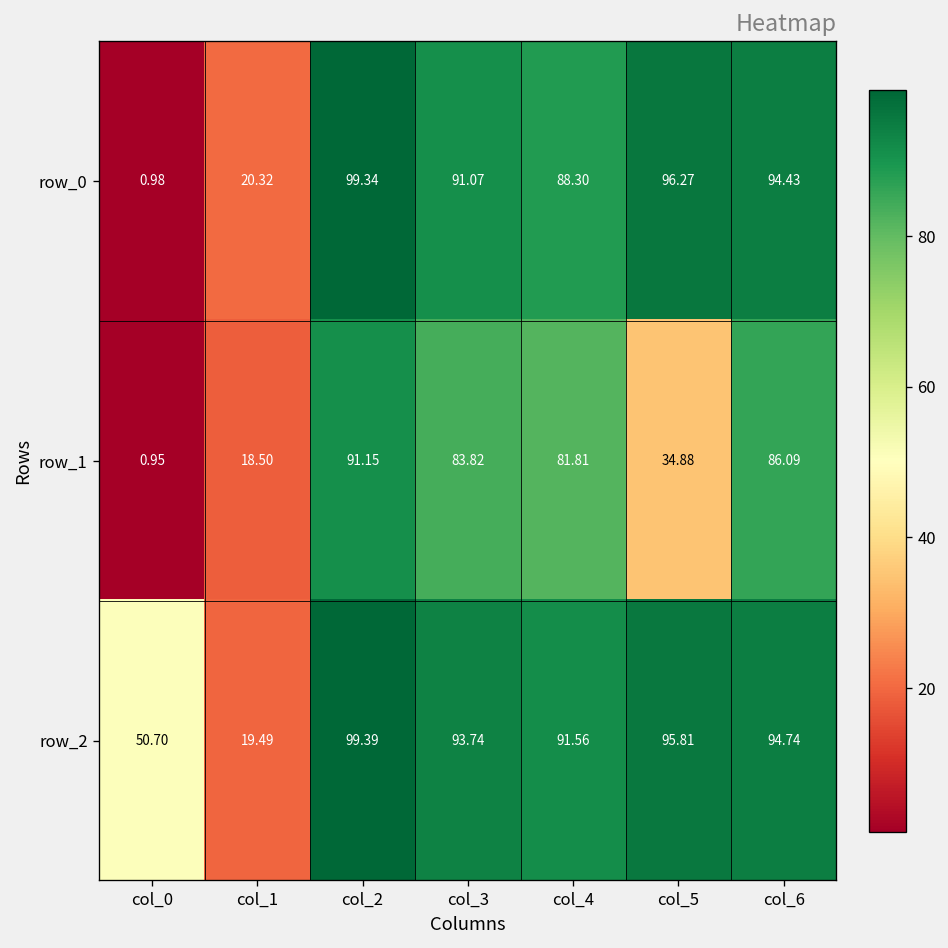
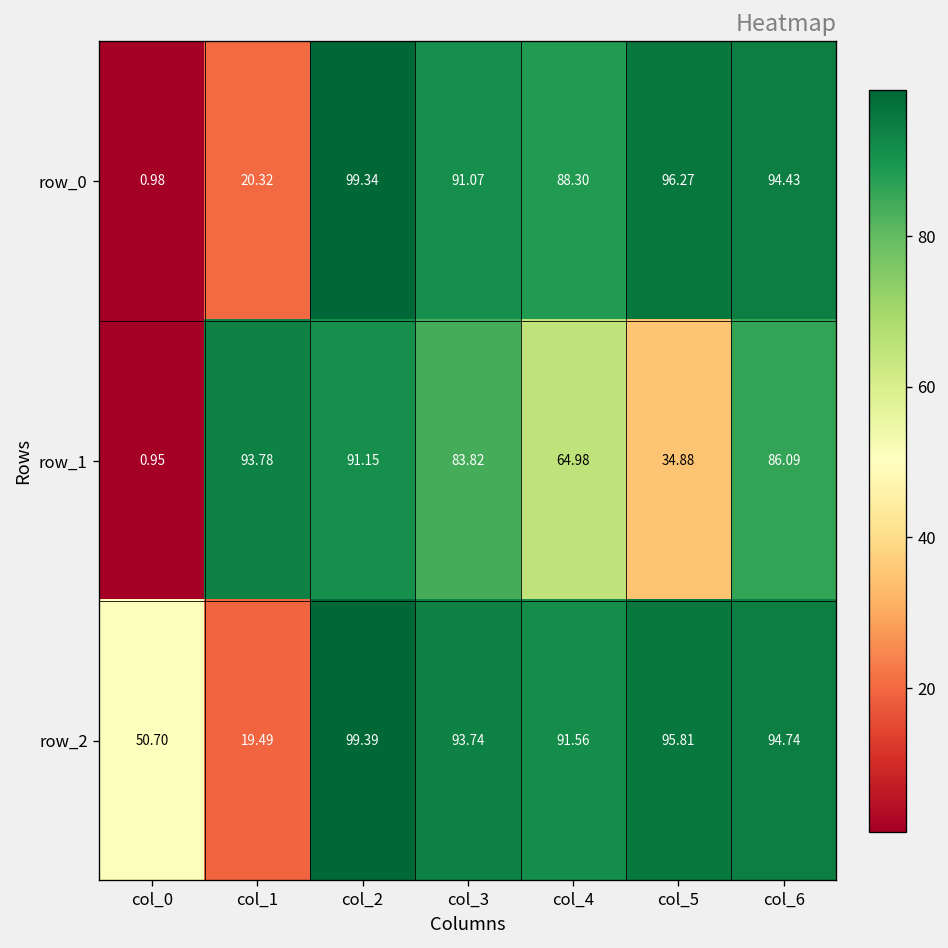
  {
    "row_0": {
      "col_0": 0.98,
      "col_1": 20.32,
      "col_2": 99.34,
      "col_3": 91.07,
      "col_4": 88.30,
      "col_5": 96.27,
      "col_6": 94.43
    },
    "row_1": {
      "col_0": 0.95,
-     "col_1": 18.50,
+     "col_1": 93.78,
      "col_2": 91.15,
      "col_3": 83.82,
-     "col_4": 81.81,
+     "col_4": 64.98,
      "col_5": 34.88,
      "col_6": 86.09
    },
    "row_2": {
      "col_0": 50.70,
      "col_1": 19.49,
      "col_2": 99.39,
      "col_3": 93.74,
      "col_4": 91.56,
      "col_5": 95.81,
      "col_6": 94.74
    }
  }
